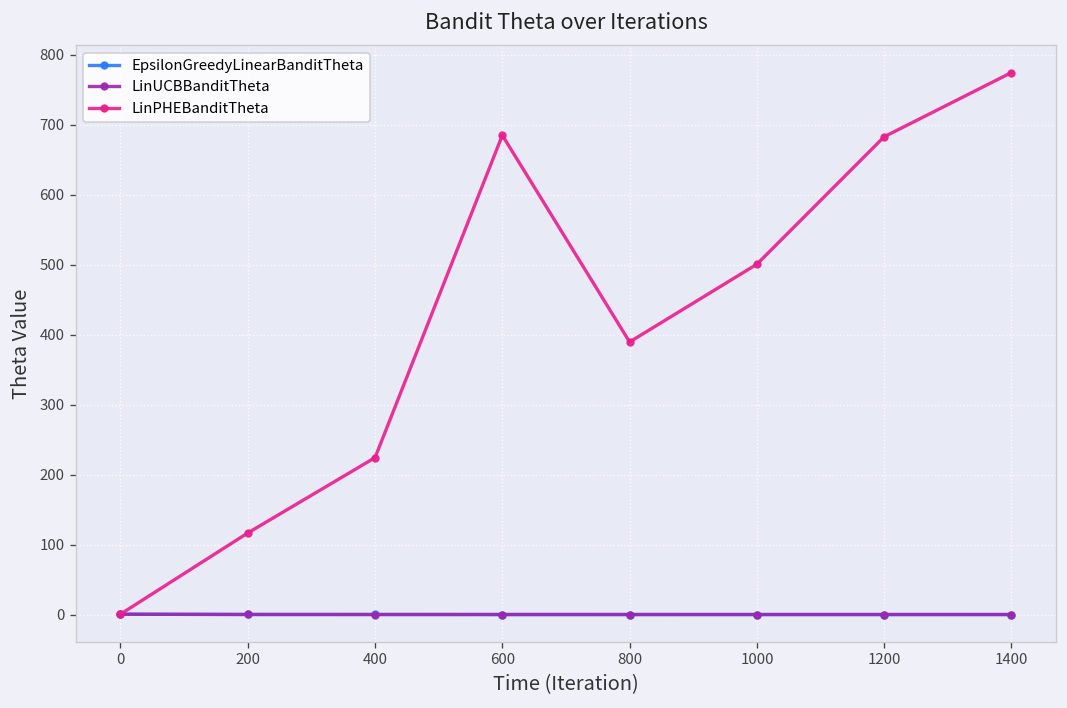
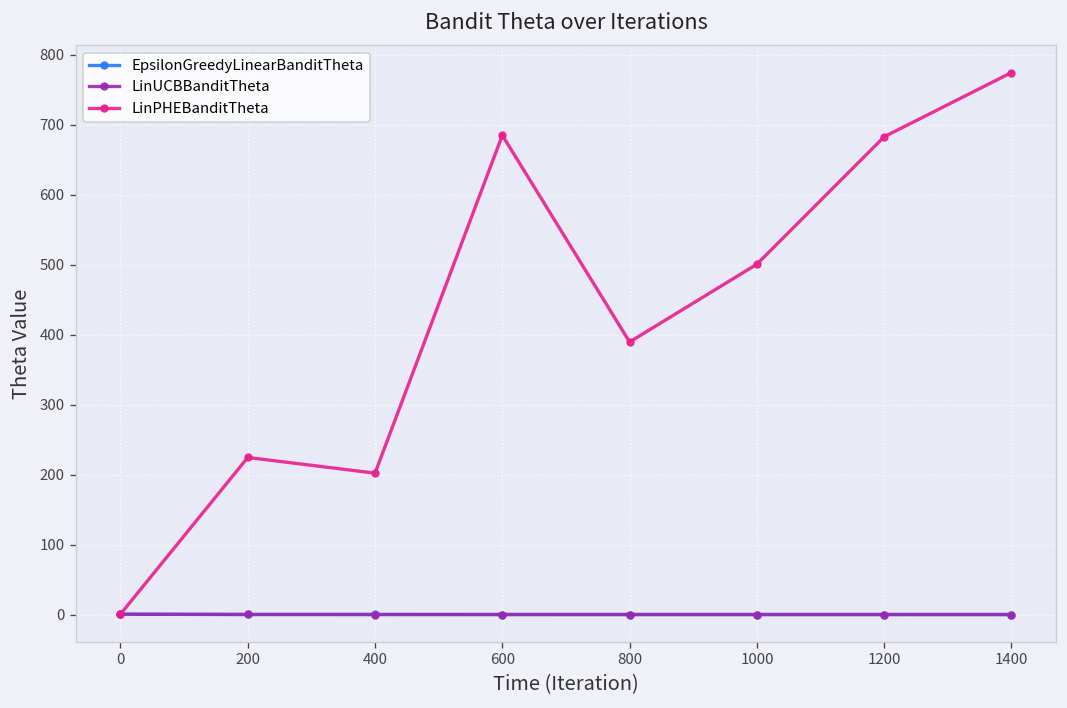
  {
    "LinUCBBanditTheta": {
      "200": 0,
      "400": 0,
      "600": 0,
      "800": 0,
      "1000": 0,
      "1200": 0,
      "1400": 0
    },
    "LinPHEBanditTheta": {
-     "200": 120,
-     "400": 220,
+     "200": 220,
+     "400": 200,
      "600": 690,
      "800": 390,
      "1000": 500,
      "1200": 680,
      "1400": 770
    }
  }
